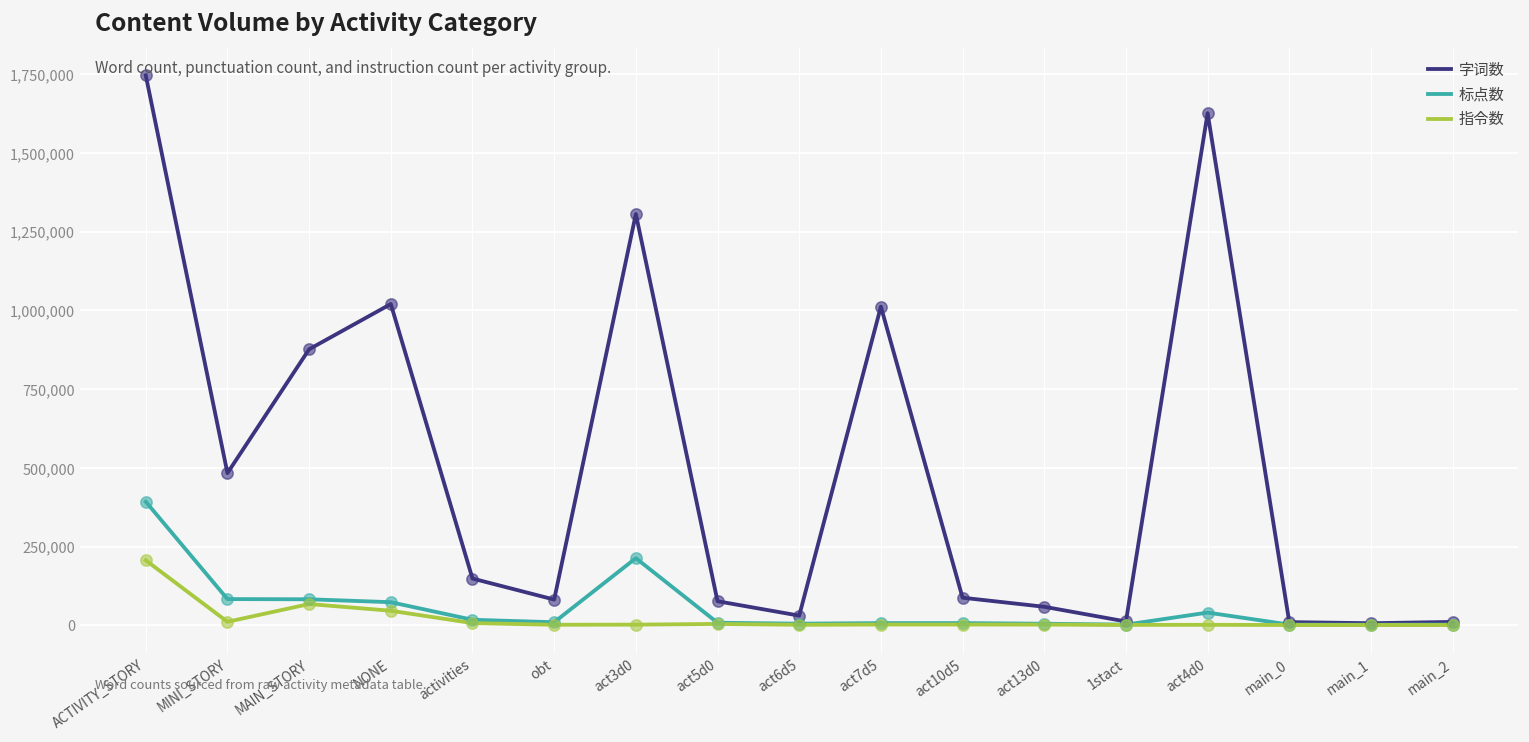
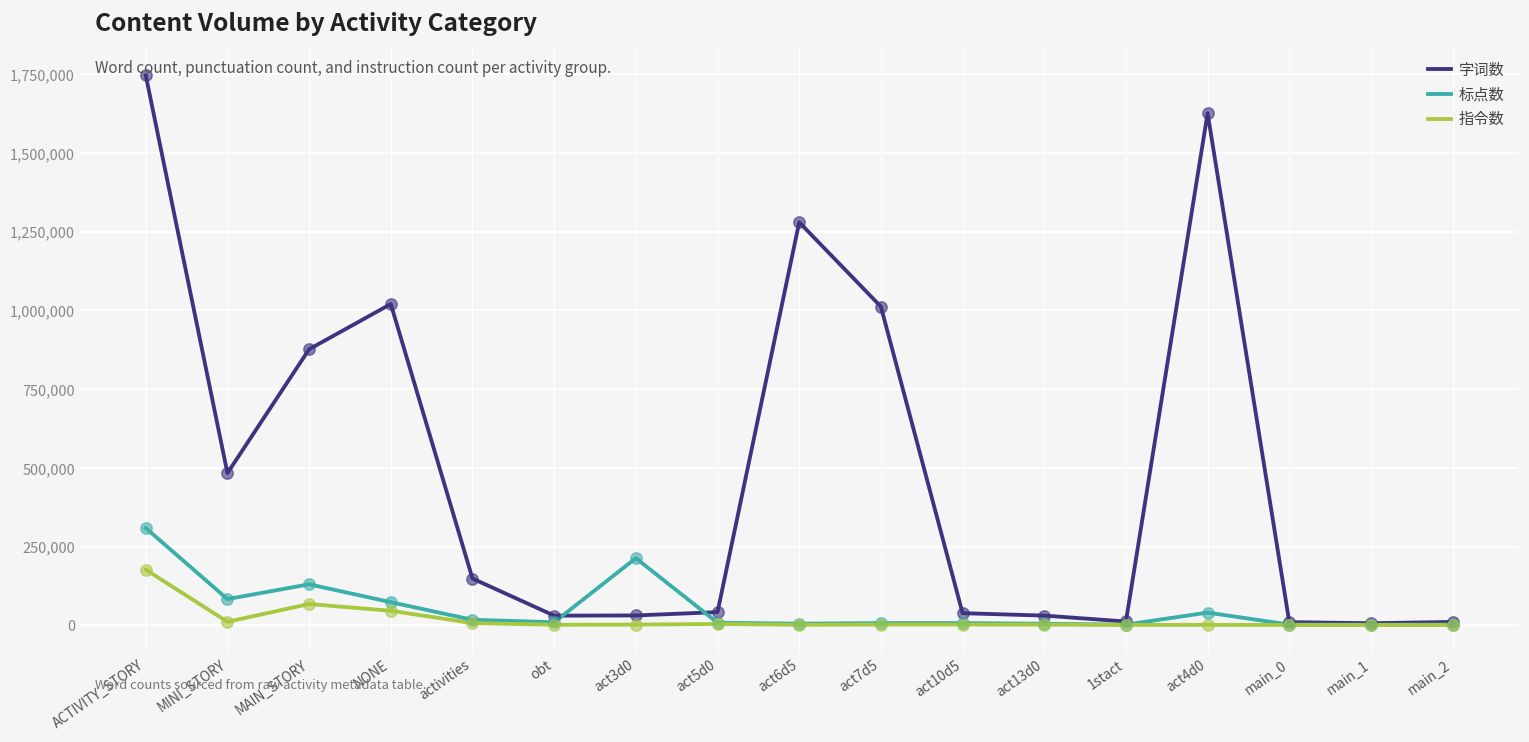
  {
    "字词数": {
      "ACTIVITY_STORY": "1,750,000",
      "MINI_STORY": "480,000",
      "MAIN_STORY": "880,000",
      "NONE": "1,020,000",
      "activities": "150,000",
-     "obt": "80,000",
-     "act3d0": "1,310,000",
-     "act5d0": "80,000",
-     "act6d5": "30,000",
+     "obt": "30,000",
+     "act3d0": "30,000",
+     "act5d0": "40,000",
+     "act6d5": "1,280,000",
      "act7d5": "1,010,000",
-     "act10d5": "90,000",
-     "act13d0": "60,000",
+     "act10d5": "40,000",
+     "act13d0": "30,000",
      "1stact": "10,000",
      "act4d0": "1,630,000"
    },
    "标点数": {
-     "ACTIVITY_STORY": "390,000",
+     "ACTIVITY_STORY": "310,000",
      "MINI_STORY": "80,000",
-     "MAIN_STORY": "80,000",
+     "MAIN_STORY": "130,000",
      "NONE": "70,000",
      "activities": "20,000",
      "act3d0": "210,000",
      "act4d0": "40,000"
    },
    "指令数": {
-     "ACTIVITY_STORY": "210,000",
+     "ACTIVITY_STORY": "180,000",
      "MINI_STORY": "10,000",
      "MAIN_STORY": "70,000",
      "NONE": "50,000",
      "activities": "10,000",
      "act3d0": "0",
      "act4d0": "0"
    }
  }
